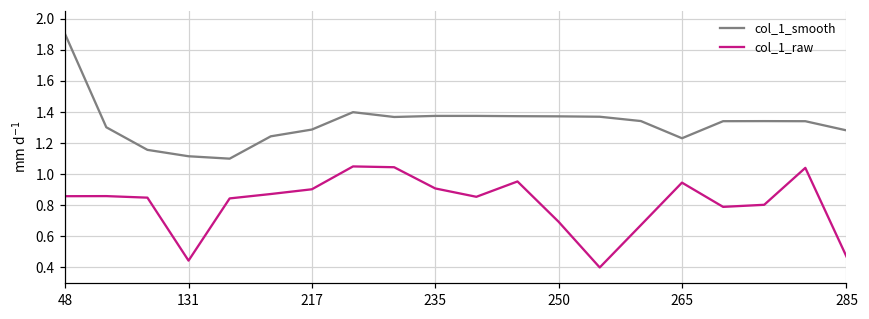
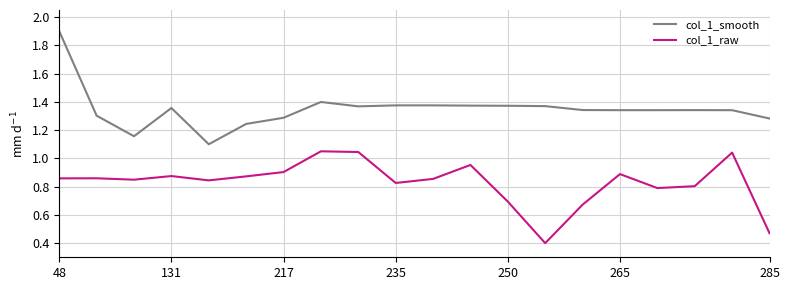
  {
    "col_1_smooth": {
      "48": 1.90,
-     "131": 1.12,
+     "131": 1.36,
      "217": 1.29,
      "235": 1.38,
      "250": 1.37,
-     "265": 1.23,
+     "265": 1.34,
      "285": 1.28
    },
    "col_1_raw": {
      "48": 0.86,
-     "131": 0.44,
+     "131": 0.87,
      "217": 0.90,
-     "235": 0.91,
+     "235": 0.83,
      "250": 0.69,
-     "265": 0.95,
+     "265": 0.89,
      "285": 0.47
    }
  }
